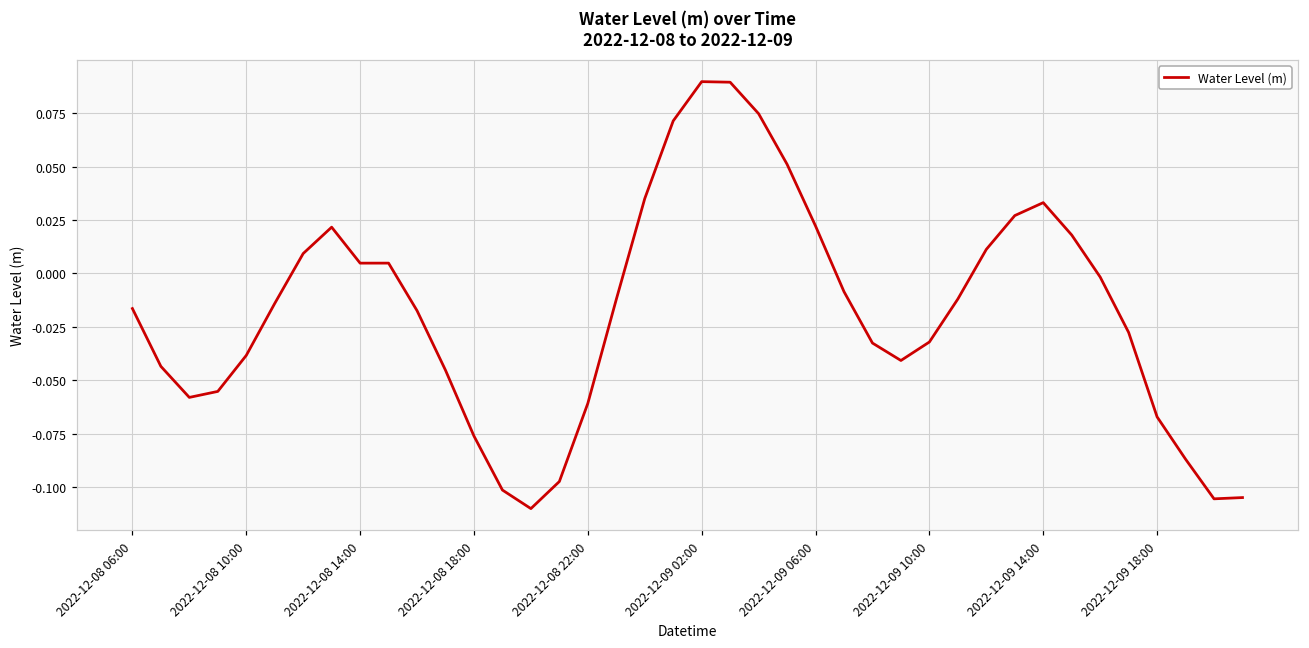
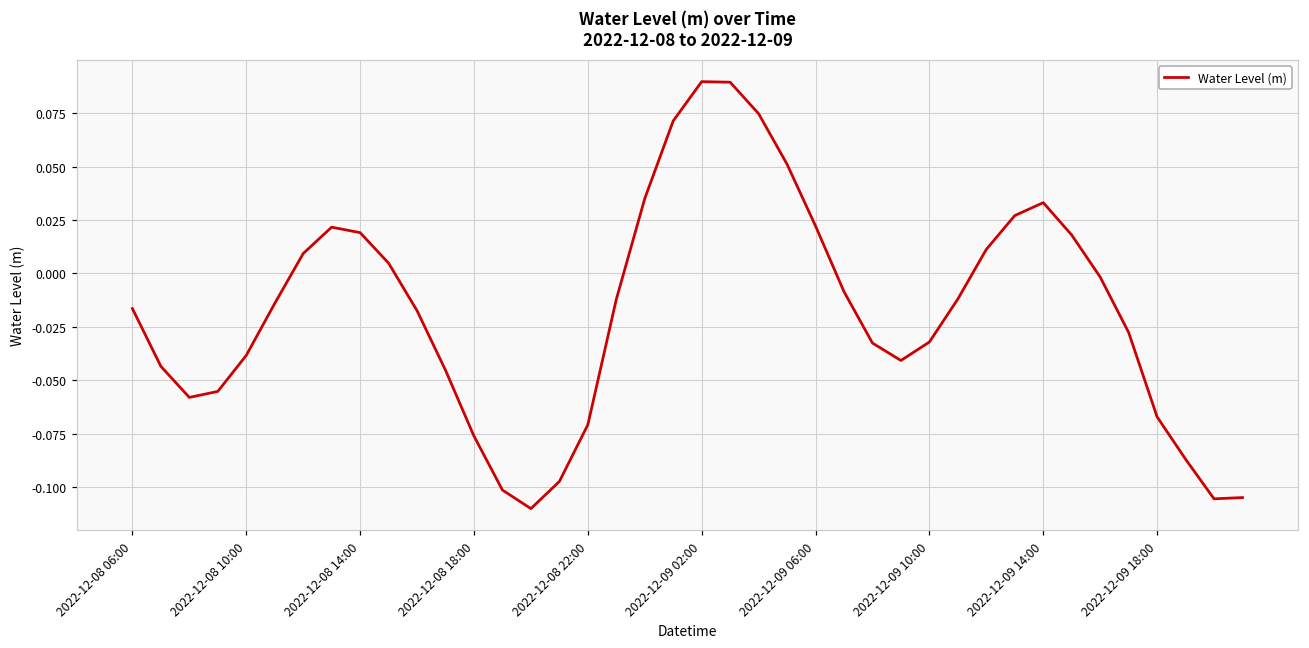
  {
    "2022-12-08 06:00": -0.016,
    "2022-12-08 10:00": -0.038,
-   "2022-12-08 14:00": 0.005,
+   "2022-12-08 14:00": 0.019,
    "2022-12-08 18:00": -0.076,
-   "2022-12-08 22:00": -0.061,
+   "2022-12-08 22:00": -0.071,
    "2022-12-09 02:00": 0.090,
    "2022-12-09 06:00": 0.022,
    "2022-12-09 10:00": -0.032,
    "2022-12-09 14:00": 0.033,
    "2022-12-09 18:00": -0.067
  }
